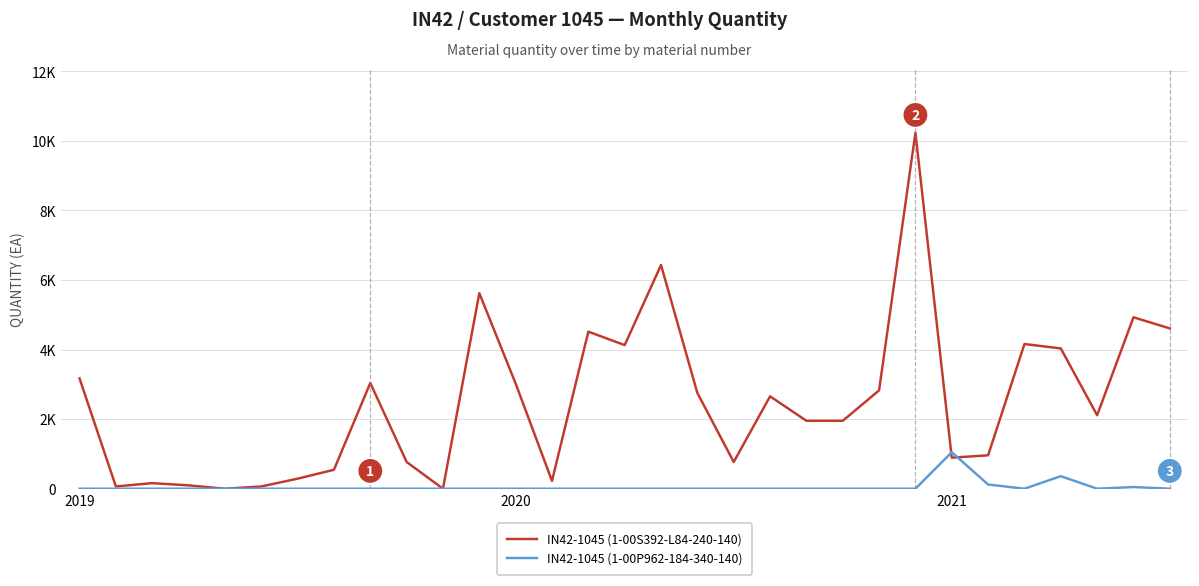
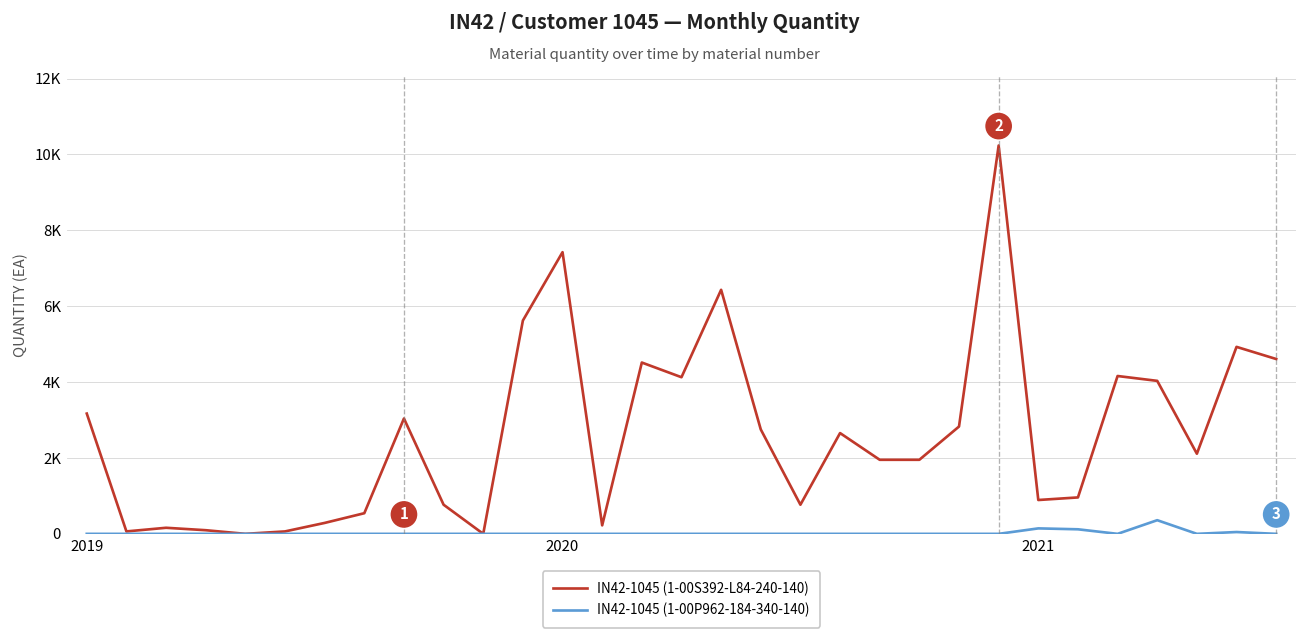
  {
    "IN42-1045 (1-00S392-L84-240-140)": {
      "2019": 3200,
-     "2020": 3000,
+     "2020": 7400,
      "2021": 900
    },
    "IN42-1045 (1-00P962-184-340-140)": {
      "2019": 0,
      "2020": 0,
-     "2021": 1000
+     "2021": 100
    }
  }
